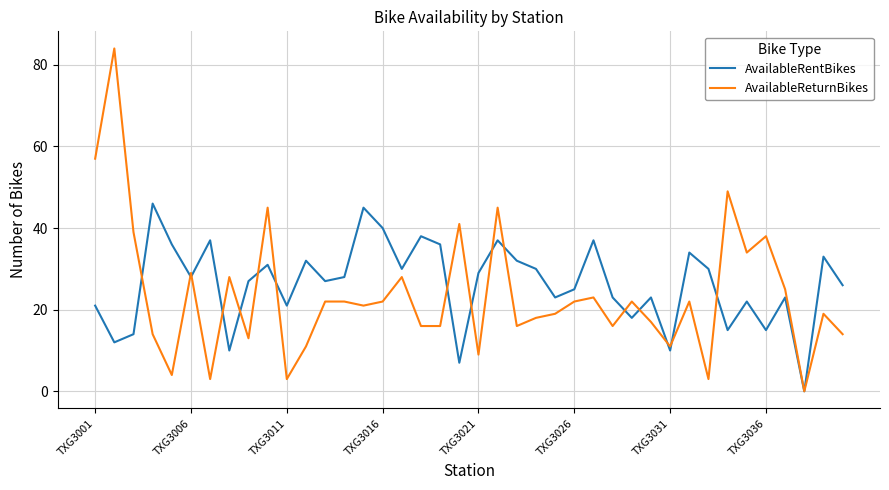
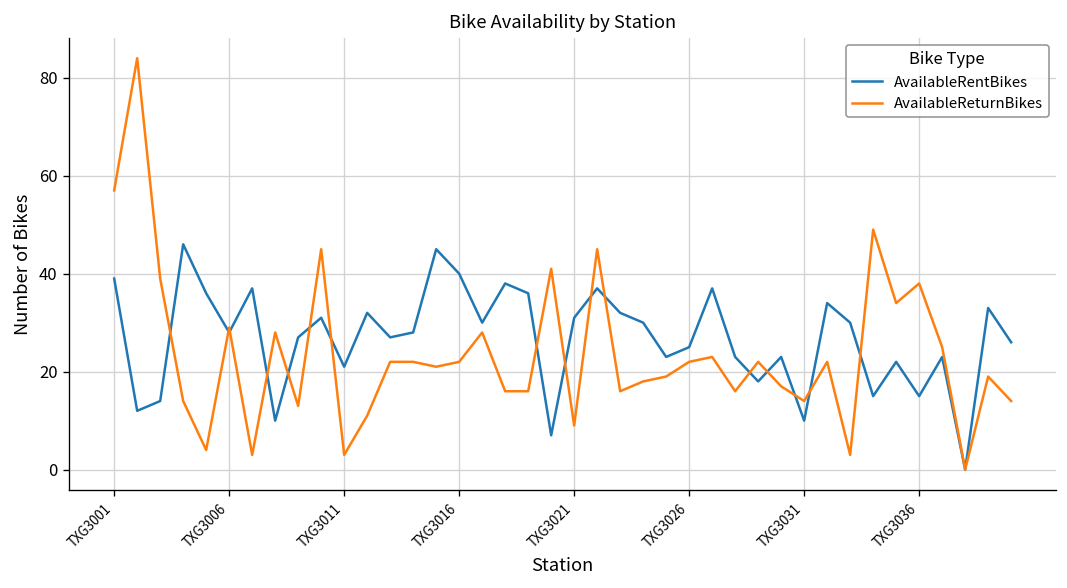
  {
    "AvailableRentBikes": {
-     "TXG3001": 21,
+     "TXG3001": 39,
      "TXG3006": 28,
      "TXG3011": 21,
      "TXG3016": 40,
-     "TXG3021": 29,
+     "TXG3021": 31,
      "TXG3026": 25,
      "TXG3031": 10,
      "TXG3036": 15
    },
    "AvailableReturnBikes": {
      "TXG3001": 57,
      "TXG3006": 29,
      "TXG3011": 3,
      "TXG3016": 22,
      "TXG3021": 9,
      "TXG3026": 22,
-     "TXG3031": 11,
+     "TXG3031": 14,
      "TXG3036": 38
    }
  }
